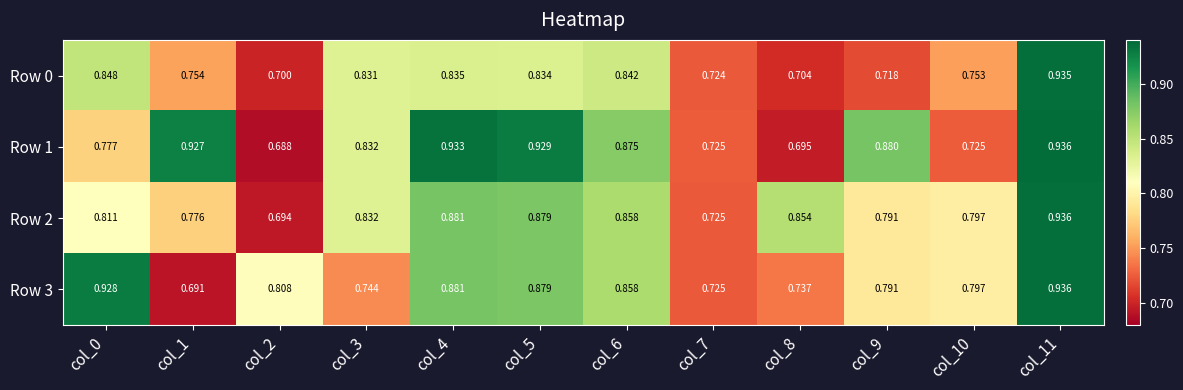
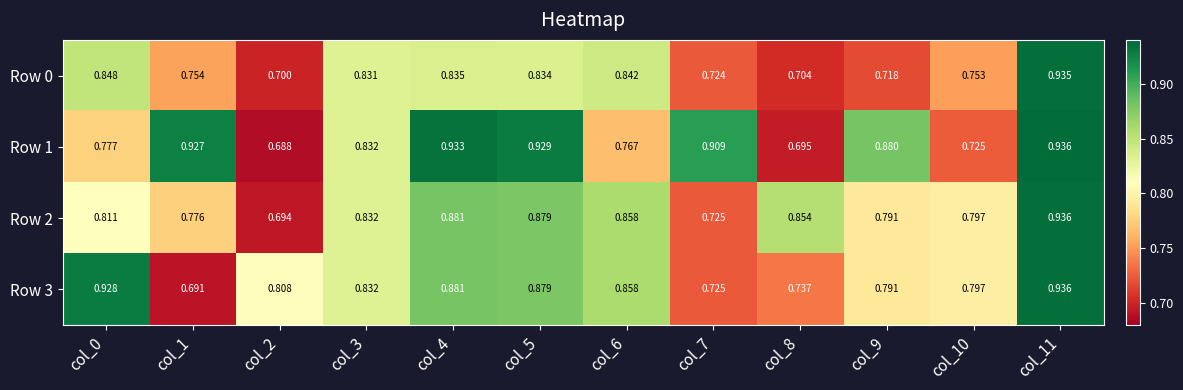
  {
    "Row 0": {
      "col_0": 0.848,
      "col_1": 0.754,
      "col_2": 0.700,
      "col_3": 0.831,
      "col_4": 0.835,
      "col_5": 0.834,
      "col_6": 0.842,
      "col_7": 0.724,
      "col_8": 0.704,
      "col_9": 0.718,
      "col_10": 0.753,
      "col_11": 0.935
    },
    "Row 1": {
      "col_0": 0.777,
      "col_1": 0.927,
      "col_2": 0.688,
      "col_3": 0.832,
      "col_4": 0.933,
      "col_5": 0.929,
-     "col_6": 0.875,
-     "col_7": 0.725,
+     "col_6": 0.767,
+     "col_7": 0.909,
      "col_8": 0.695,
      "col_9": 0.880,
      "col_10": 0.725,
      "col_11": 0.936
    },
    "Row 2": {
      "col_0": 0.811,
      "col_1": 0.776,
      "col_2": 0.694,
      "col_3": 0.832,
      "col_4": 0.881,
      "col_5": 0.879,
      "col_6": 0.858,
      "col_7": 0.725,
      "col_8": 0.854,
      "col_9": 0.791,
      "col_10": 0.797,
      "col_11": 0.936
    },
    "Row 3": {
      "col_0": 0.928,
      "col_1": 0.691,
      "col_2": 0.808,
-     "col_3": 0.744,
+     "col_3": 0.832,
      "col_4": 0.881,
      "col_5": 0.879,
      "col_6": 0.858,
      "col_7": 0.725,
      "col_8": 0.737,
      "col_9": 0.791,
      "col_10": 0.797,
      "col_11": 0.936
    }
  }
